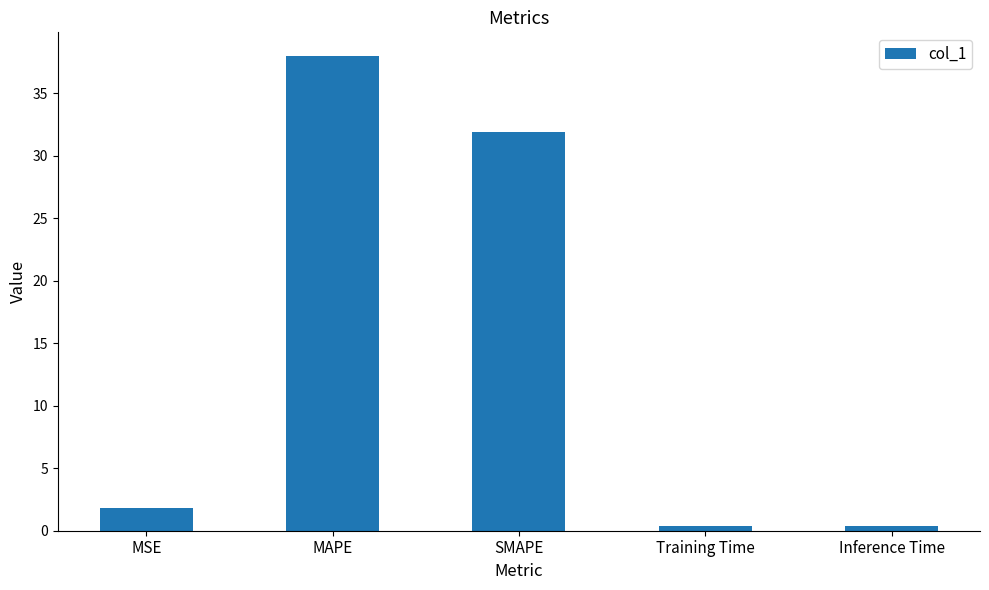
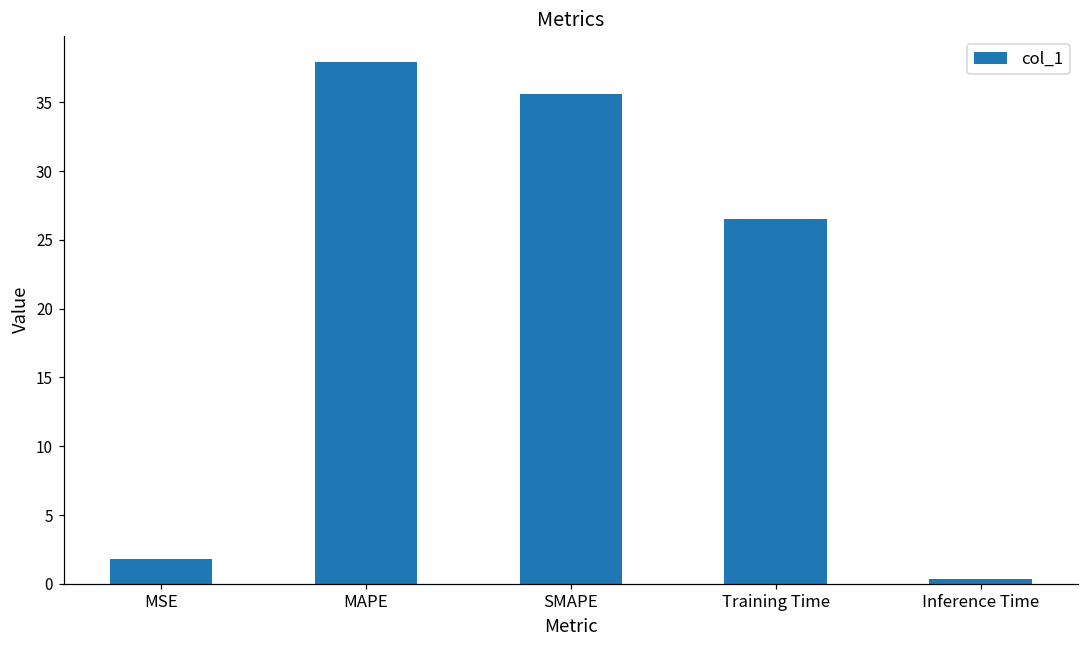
  {
    "MSE": 1.8,
    "MAPE": 38.0,
-   "SMAPE": 31.9,
-   "Training Time": 0.4,
+   "SMAPE": 35.6,
+   "Training Time": 26.5,
    "Inference Time": 0.4
  }
